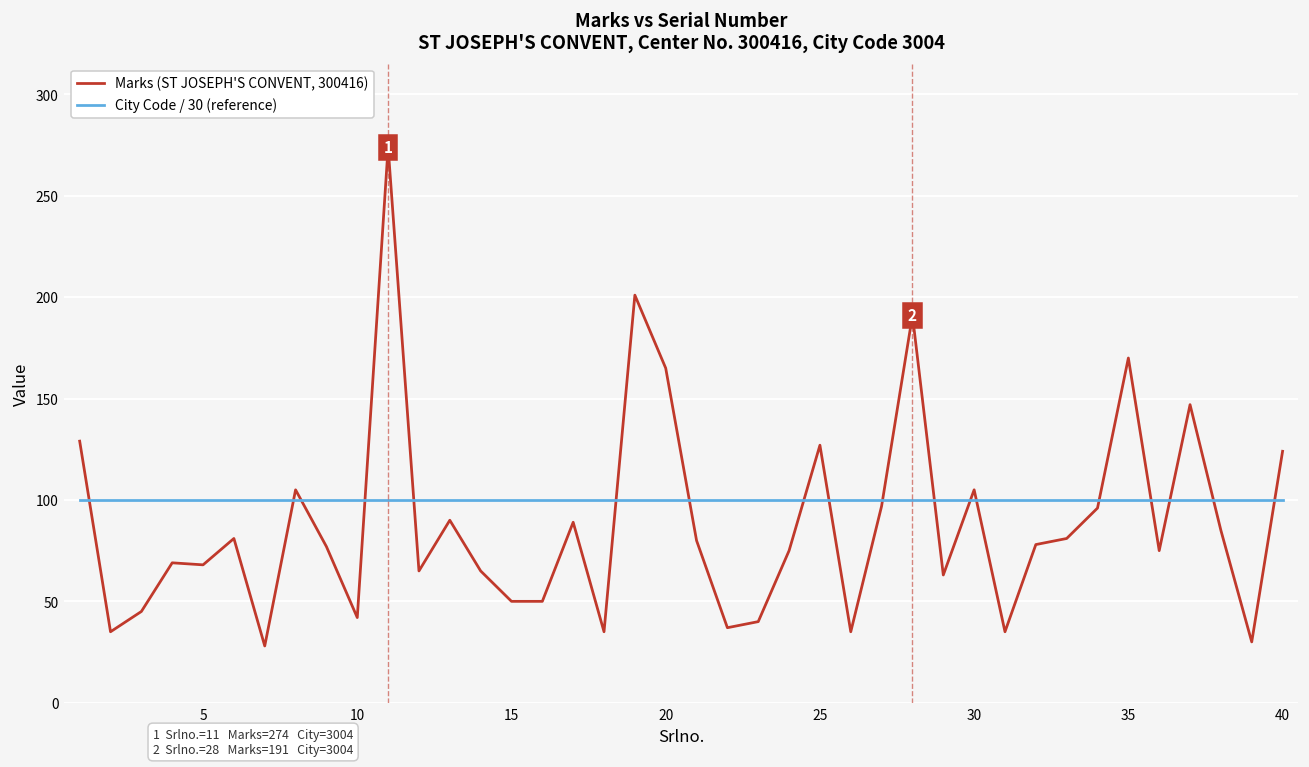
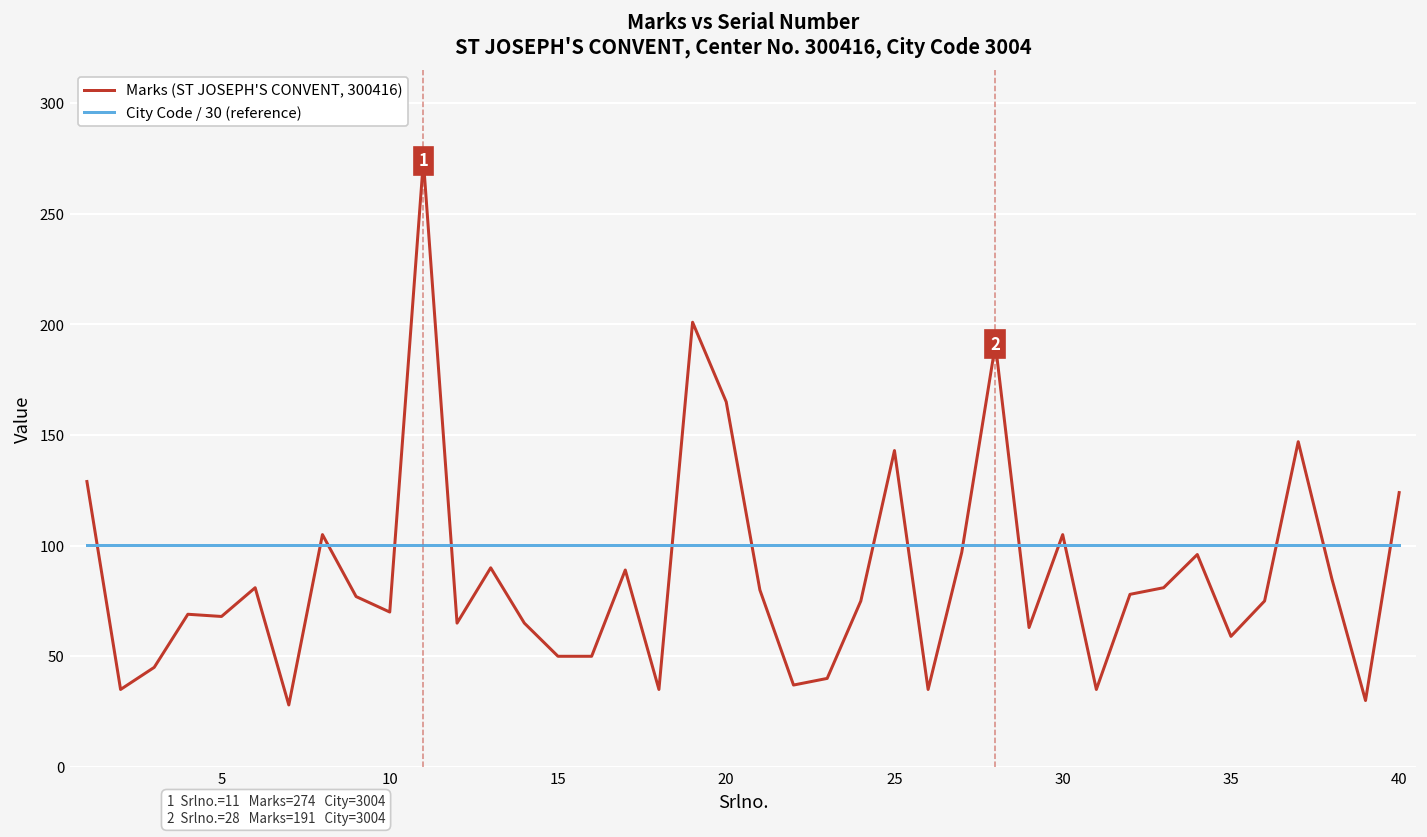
  {
    "Marks (ST JOSEPH'S CONVENT, 300416)": {
      "5": 68,
-     "10": 42,
+     "10": 70,
      "15": 50,
      "20": 165,
-     "25": 127,
+     "25": 143,
      "30": 105,
-     "35": 170,
+     "35": 59,
      "40": 124
    },
    "City Code / 30 (reference)": {
      "5": 100,
      "10": 100,
      "15": 100,
      "20": 100,
      "25": 100,
      "30": 100,
      "35": 100,
      "40": 100
    }
  }
